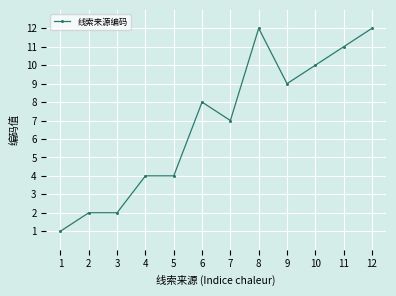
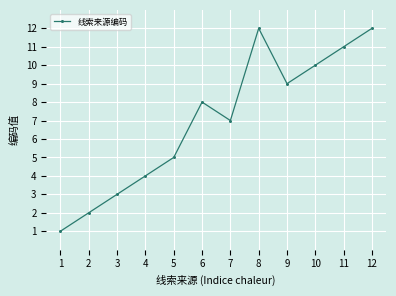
  {
    "1": 1,
    "2": 2,
-   "3": 2,
+   "3": 3,
    "4": 4,
-   "5": 4,
+   "5": 5,
    "6": 8,
    "7": 7,
    "8": 12,
    "9": 9,
    "10": 10,
    "11": 11,
    "12": 12
  }
